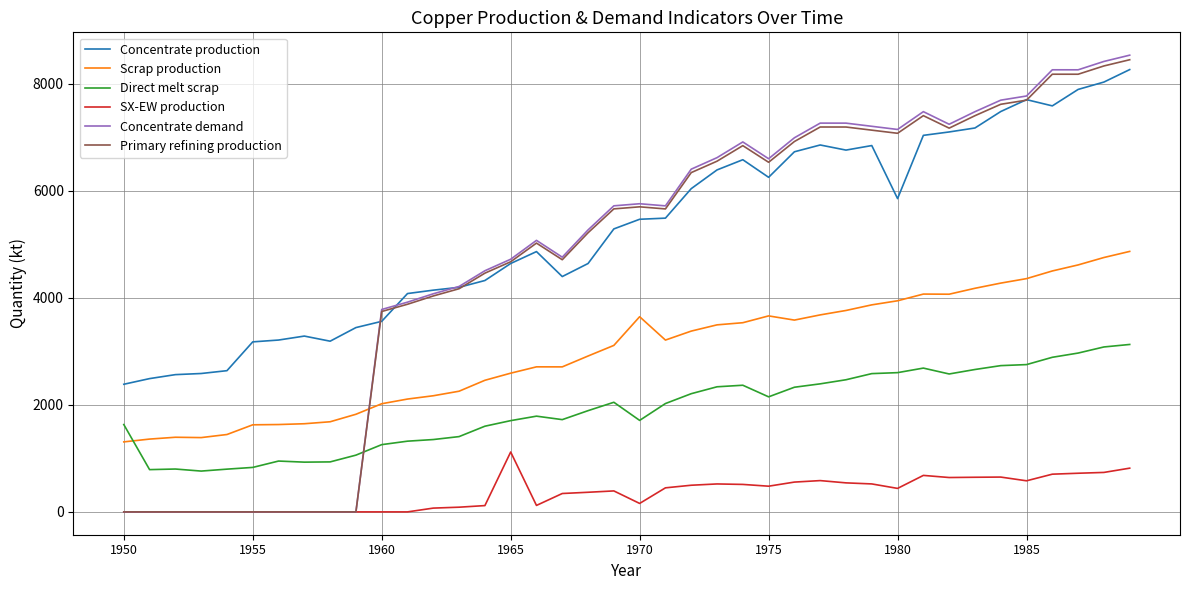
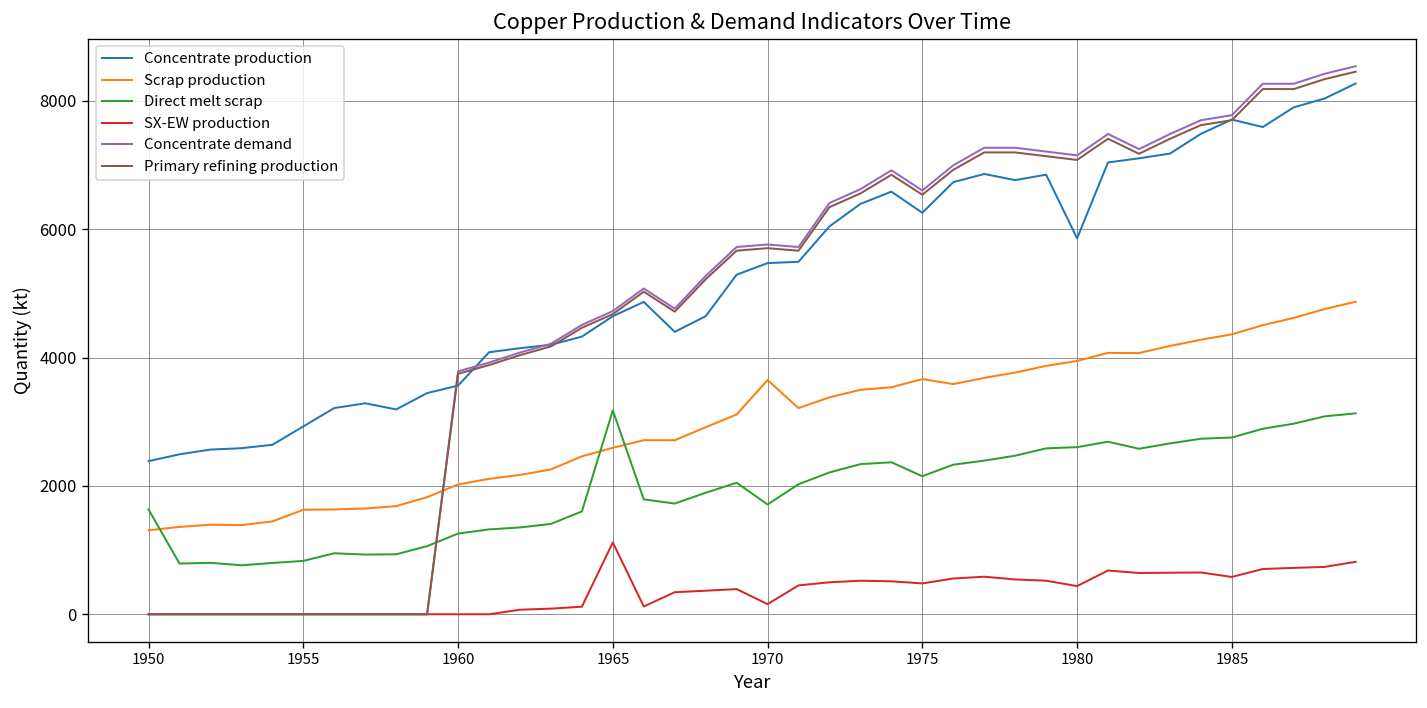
  {
    "Concentrate production": {
      "1950": 2400,
-     "1955": 3200,
+     "1955": 2900,
      "1960": 3600,
      "1970": 5500,
      "1975": 6300,
      "1980": 5900
    },
    "Scrap production": {
      "1950": 1300,
      "1955": 1600,
      "1960": 2000,
      "1965": 2600,
      "1970": 3600,
      "1975": 3700,
      "1980": 3900,
      "1985": 4400
    },
    "Direct melt scrap": {
      "1950": 1600,
      "1955": 800,
      "1960": 1300,
-     "1965": 1700,
+     "1965": 3200,
      "1970": 1700,
      "1975": 2200,
      "1980": 2600,
      "1985": 2800
    },
    "SX-EW production": {
      "1960": 0,
      "1965": 1100,
      "1970": 200,
      "1975": 500,
      "1980": 400,
      "1985": 600
    },
    "Concentrate demand": {
      "1965": 4700,
      "1970": 5800,
      "1975": 6600,
      "1980": 7100,
      "1985": 7800
    },
    "Primary refining production": {
      "1970": 5700,
      "1975": 6500,
      "1980": 7100
    }
  }
